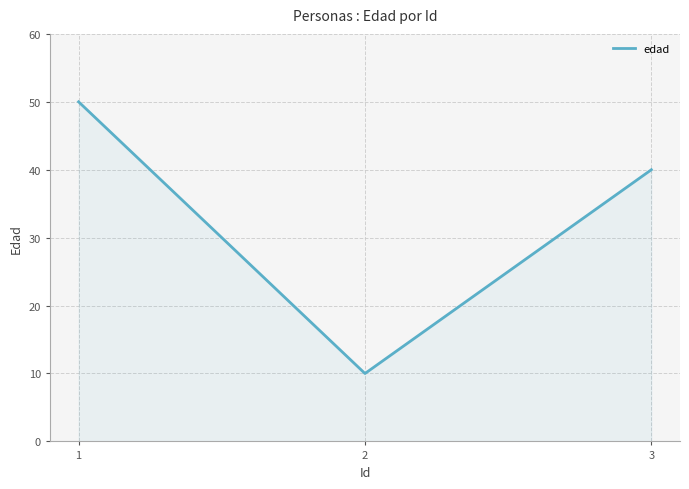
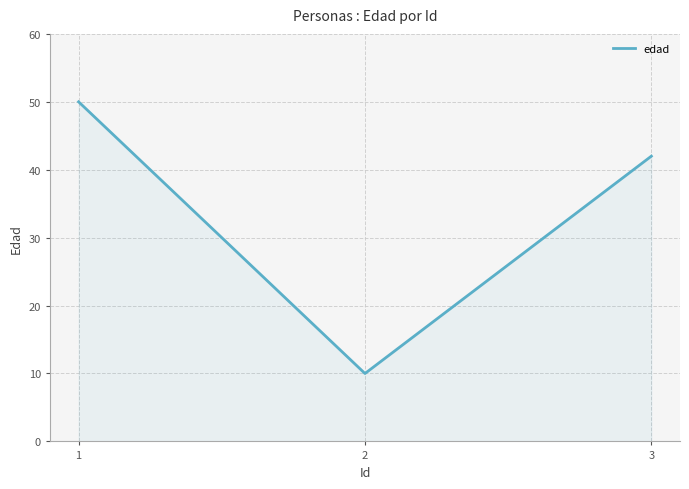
  {
    "1": 50,
    "2": 10,
-   "3": 40
+   "3": 42
  }
